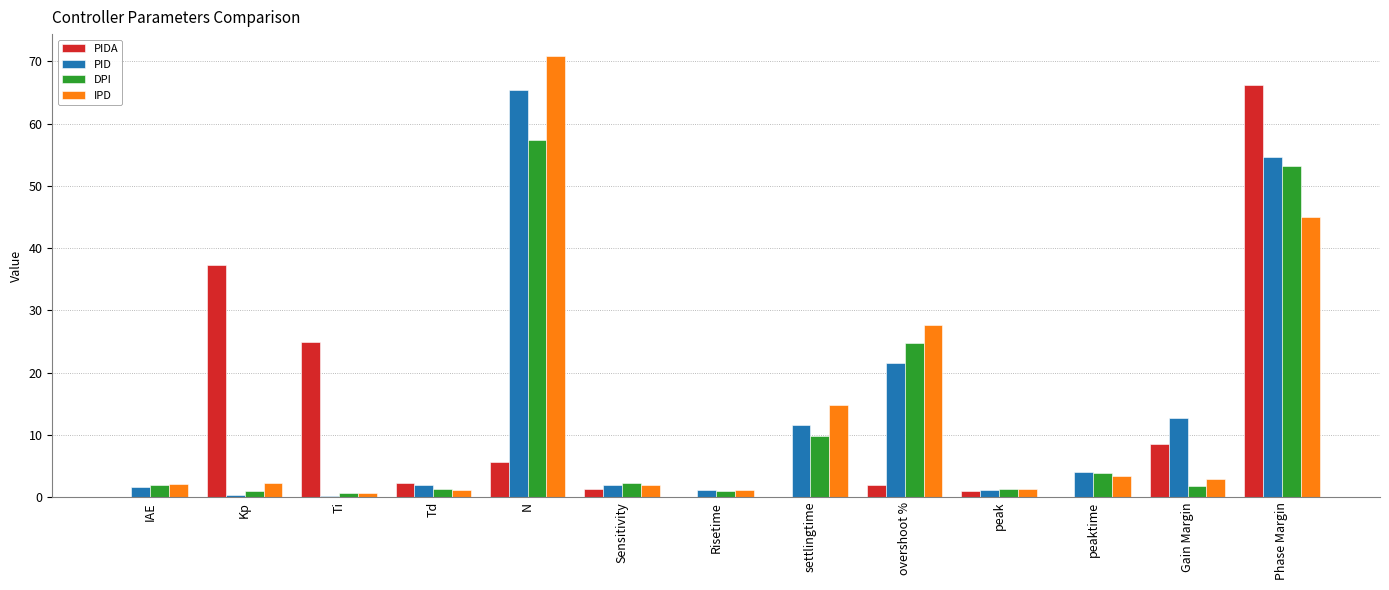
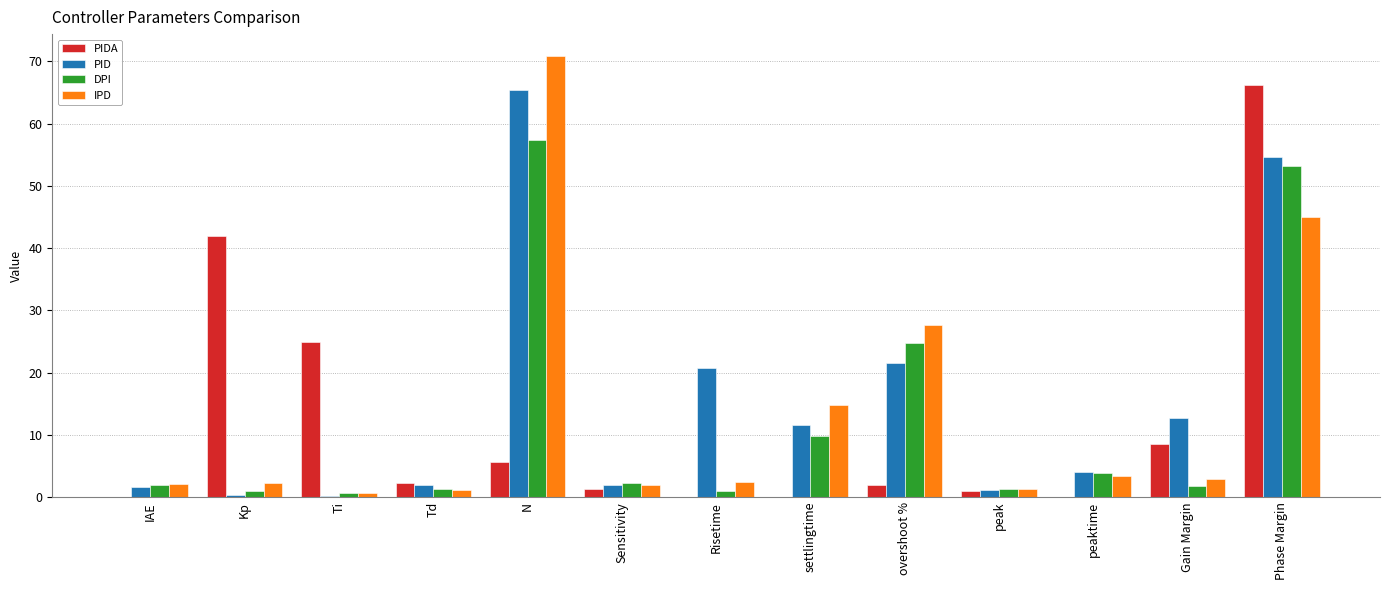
  {
    "PIDA": {
-     "Kp": 37,
+     "Kp": 42,
      "Ti": 25,
      "Td": 2,
      "N": 6,
      "Sensitivity": 1,
      "overshoot %": 2,
      "peak": 1,
      "Gain Margin": 9,
      "Phase Margin": 66
    },
    "PID": {
      "IAE": 2,
      "Td": 2,
      "N": 65,
      "Sensitivity": 2,
-     "Risetime": 1,
+     "Risetime": 21,
      "settlingtime": 12,
      "overshoot %": 22,
      "peak": 1,
      "peaktime": 4,
      "Gain Margin": 13,
      "Phase Margin": 55
    },
    "DPI": {
      "IAE": 2,
      "Kp": 1,
      "Ti": 1,
      "Td": 1,
      "N": 57,
      "Sensitivity": 2,
      "Risetime": 1,
      "settlingtime": 10,
      "overshoot %": 25,
      "peak": 1,
      "peaktime": 4,
      "Gain Margin": 2,
      "Phase Margin": 53
    },
    "IPD": {
      "IAE": 2,
      "Kp": 2,
      "Ti": 1,
      "Td": 1,
      "N": 71,
      "Sensitivity": 2,
-     "Risetime": 1,
+     "Risetime": 2,
      "settlingtime": 15,
      "overshoot %": 28,
      "peak": 1,
      "peaktime": 3,
      "Gain Margin": 3,
      "Phase Margin": 45
    }
  }
